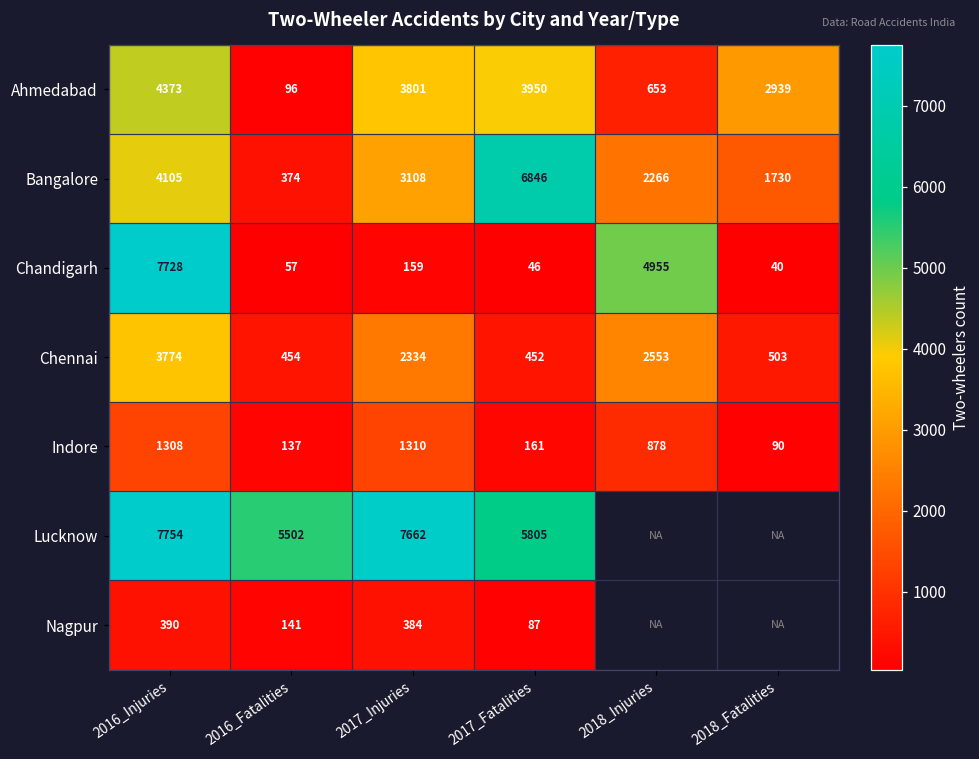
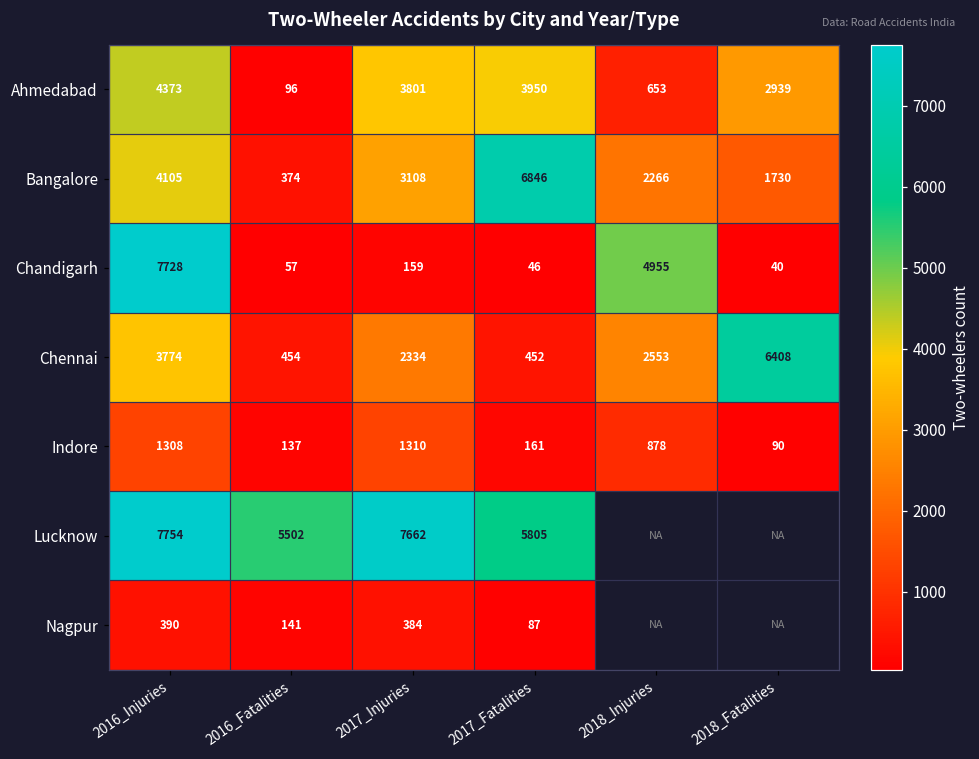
  {
    "Ahmedabad": {
      "2016_Injuries": 4373,
      "2016_Fatalities": 96,
      "2017_Injuries": 3801,
      "2017_Fatalities": 3950,
      "2018_Injuries": 653,
      "2018_Fatalities": 2939
    },
    "Bangalore": {
      "2016_Injuries": 4105,
      "2016_Fatalities": 374,
      "2017_Injuries": 3108,
      "2017_Fatalities": 6846,
      "2018_Injuries": 2266,
      "2018_Fatalities": 1730
    },
    "Chandigarh": {
      "2016_Injuries": 7728,
      "2016_Fatalities": 57,
      "2017_Injuries": 159,
      "2017_Fatalities": 46,
      "2018_Injuries": 4955,
      "2018_Fatalities": 40
    },
    "Chennai": {
      "2016_Injuries": 3774,
      "2016_Fatalities": 454,
      "2017_Injuries": 2334,
      "2017_Fatalities": 452,
      "2018_Injuries": 2553,
-     "2018_Fatalities": 503
+     "2018_Fatalities": 6408
    },
    "Indore": {
      "2016_Injuries": 1308,
      "2016_Fatalities": 137,
      "2017_Injuries": 1310,
      "2017_Fatalities": 161,
      "2018_Injuries": 878,
      "2018_Fatalities": 90
    },
    "Lucknow": {
      "2016_Injuries": 7754,
      "2016_Fatalities": 5502,
      "2017_Injuries": 7662,
      "2017_Fatalities": 5805
    },
    "Nagpur": {
      "2016_Injuries": 390,
      "2016_Fatalities": 141,
      "2017_Injuries": 384,
      "2017_Fatalities": 87
    }
  }
